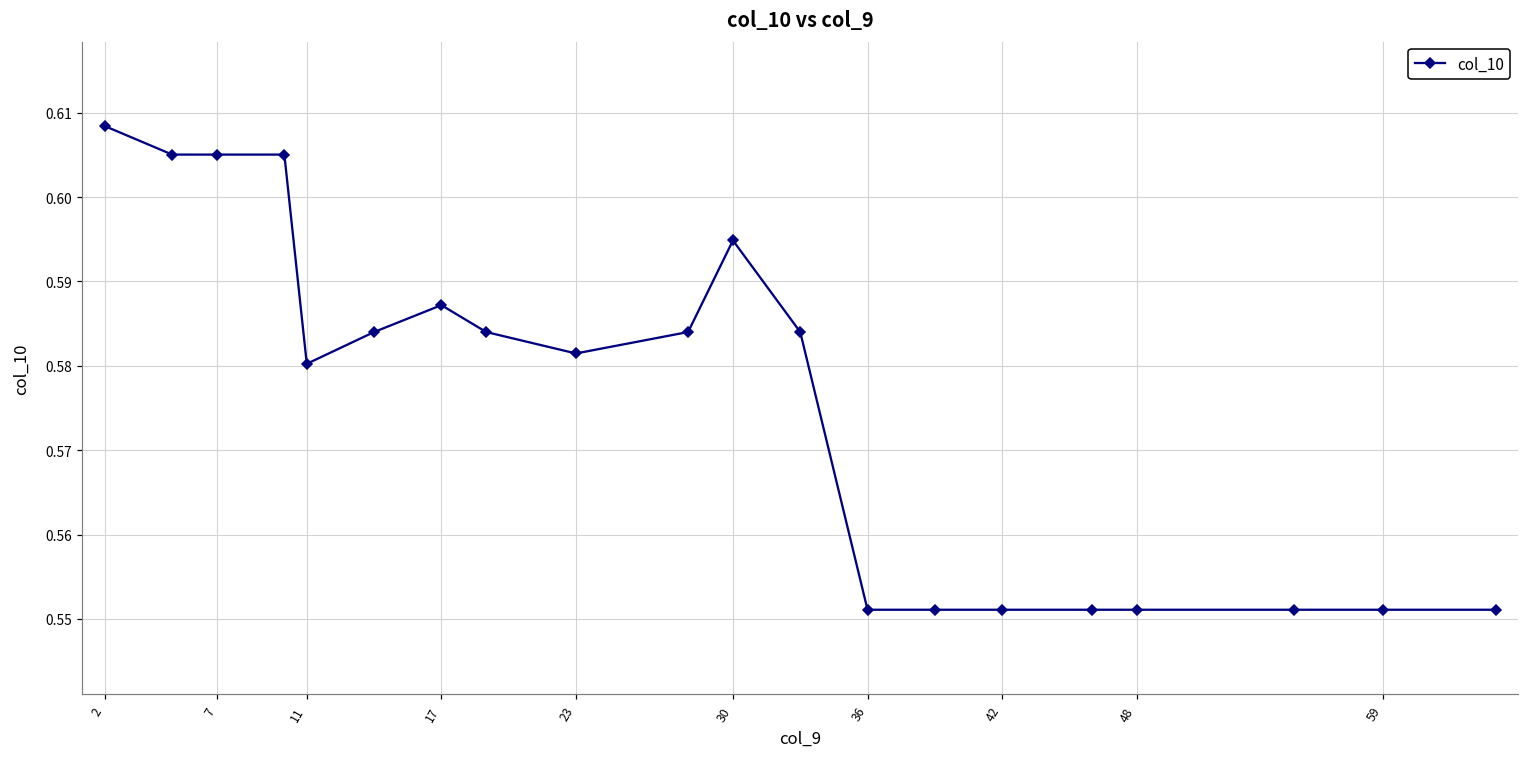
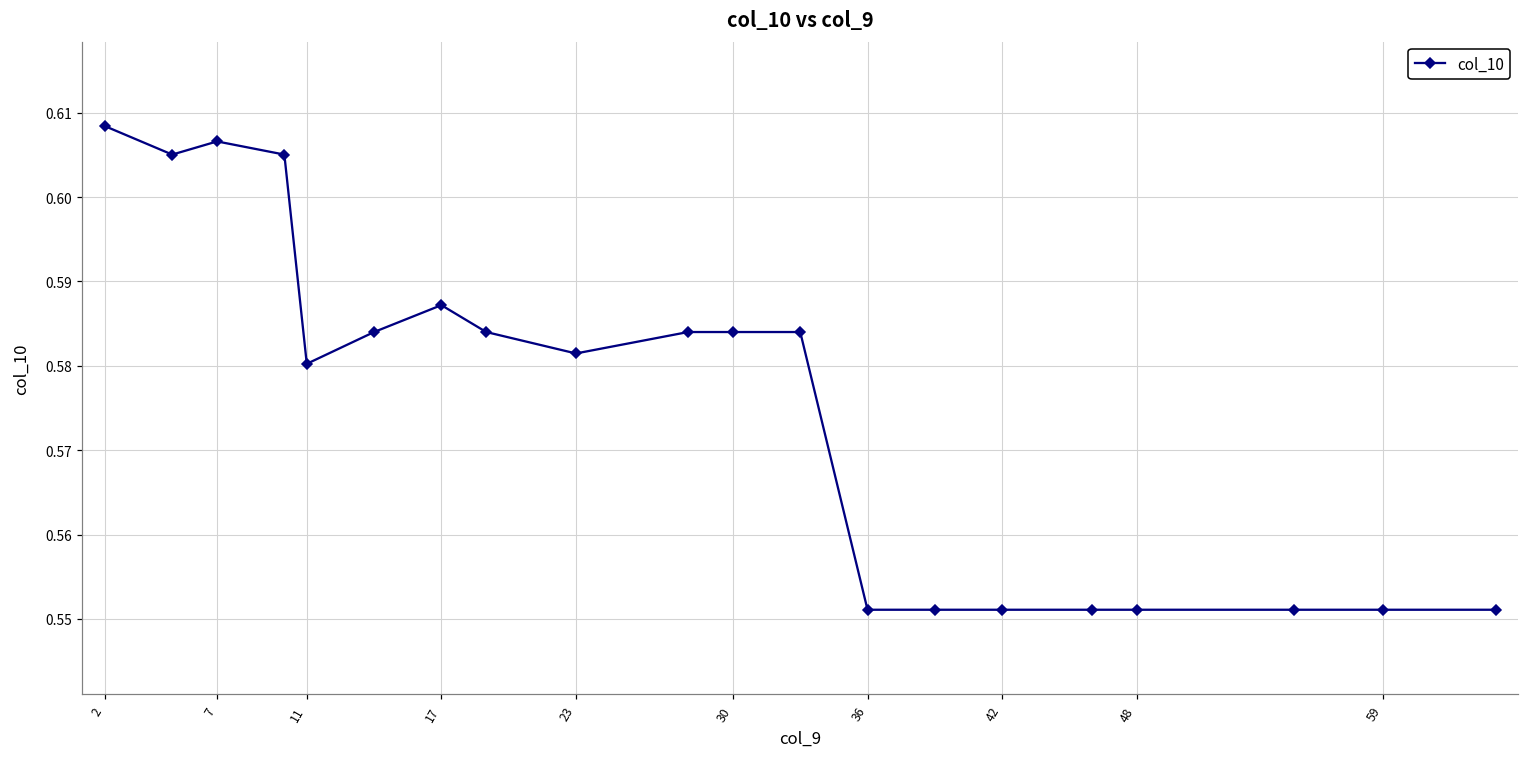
  {
    "2": 0.608,
-   "7": 0.605,
+   "7": 0.607,
    "11": 0.580,
    "17": 0.587,
    "23": 0.581,
-   "30": 0.595,
+   "30": 0.584,
    "36": 0.551,
    "42": 0.551,
    "48": 0.551,
    "59": 0.551
  }
